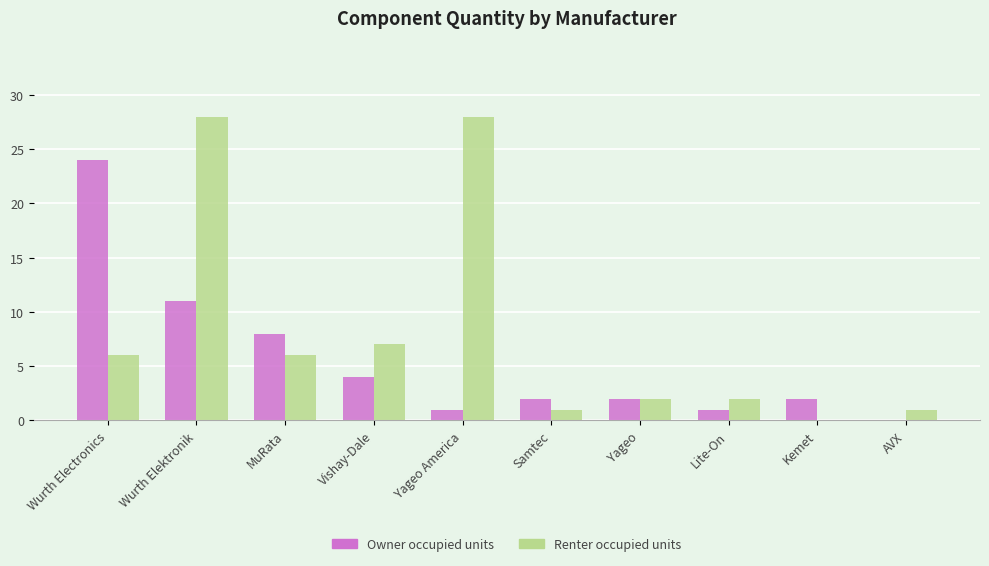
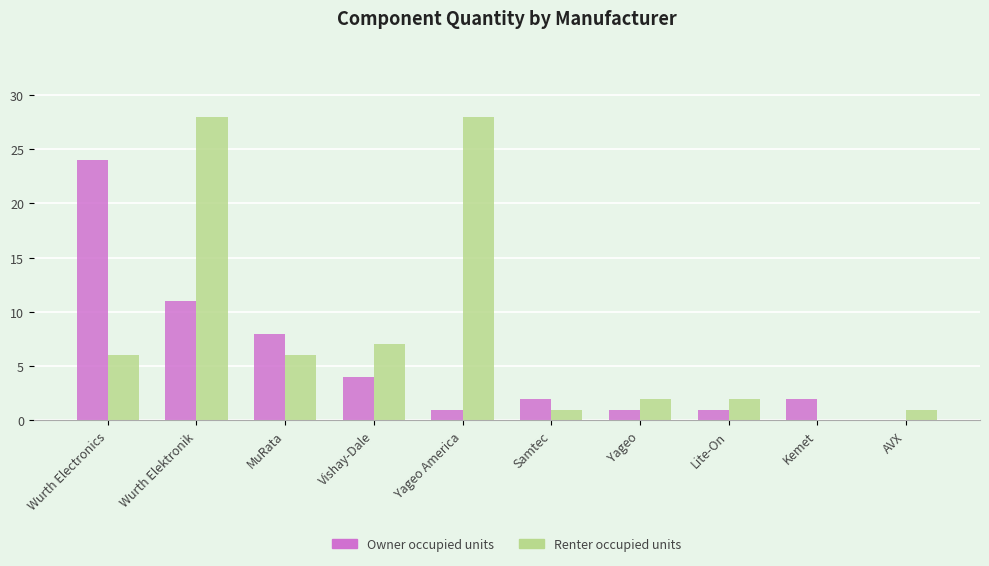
  {
    "Owner occupied units": {
      "Wurth Electronics": 24,
      "Wurth Elektronik": 11,
      "MuRata": 8,
      "Vishay-Dale": 4,
      "Yageo America": 1,
      "Samtec": 2,
-     "Yageo": 2,
+     "Yageo": 1,
      "Lite-On": 1,
      "Kemet": 2,
      "AVX": 0
    },
    "Renter occupied units": {
      "Wurth Electronics": 6,
      "Wurth Elektronik": 28,
      "MuRata": 6,
      "Vishay-Dale": 7,
      "Yageo America": 28,
      "Samtec": 1,
      "Yageo": 2,
      "Lite-On": 2,
      "Kemet": 0,
      "AVX": 1
    }
  }
